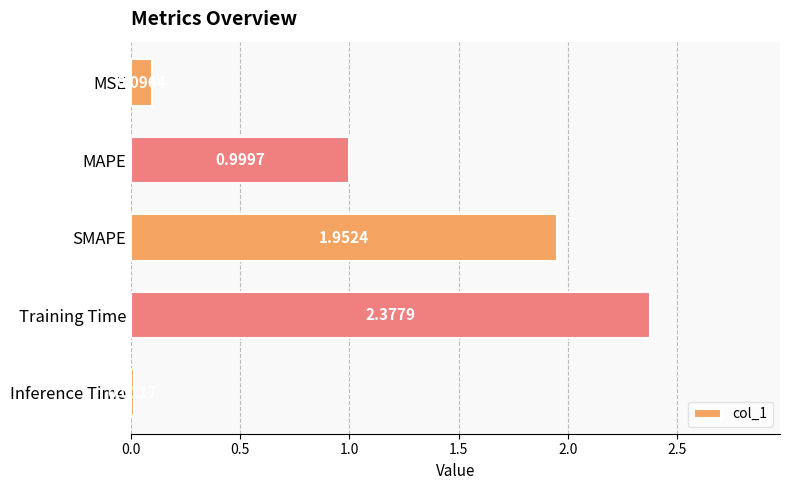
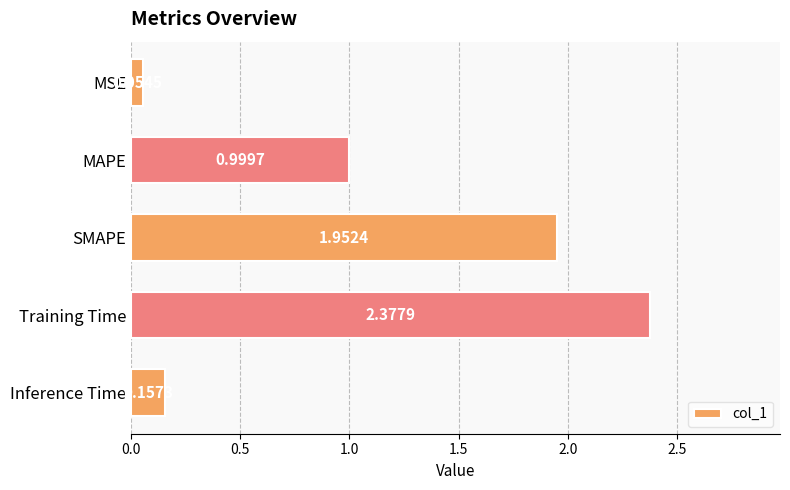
  {
-   "MSE": 0.10,
-   "Inference Time": 0.01
+   "MSE": 0.05,
+   "Inference Time": 0.16
  }
